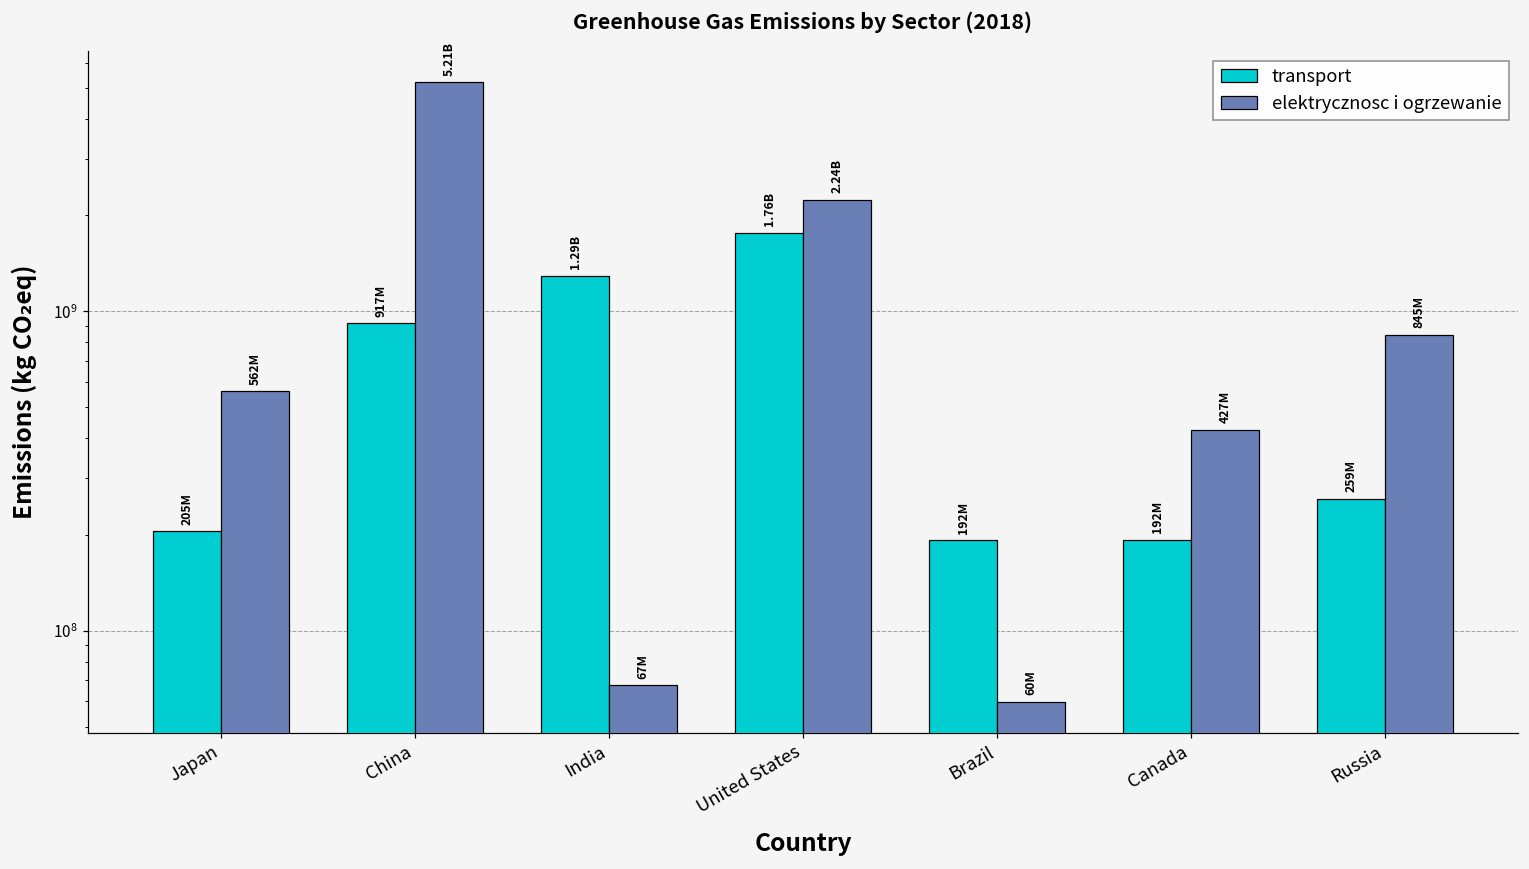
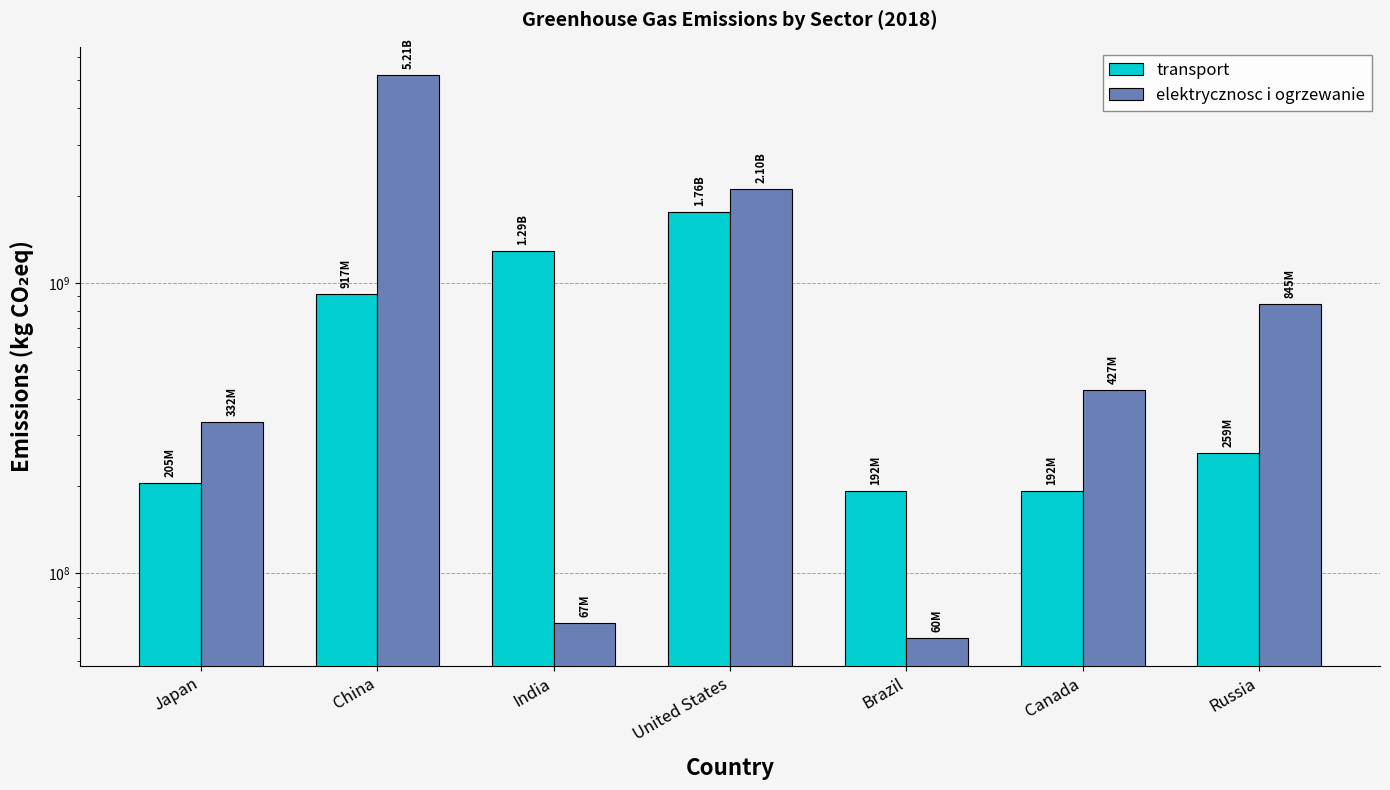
  {
    "transport": {
      "Japan": "205M",
      "China": "917M",
      "India": "1.29B",
      "United States": "1.76B",
      "Brazil": "192M",
      "Canada": "192M",
      "Russia": "259M"
    },
    "elektrycznosc i ogrzewanie": {
-     "Japan": "562M",
+     "Japan": "332M",
      "China": "5.21B",
      "India": "67M",
-     "United States": "2.24B",
+     "United States": "2.10B",
      "Brazil": "60M",
      "Canada": "427M",
      "Russia": "845M"
    }
  }
